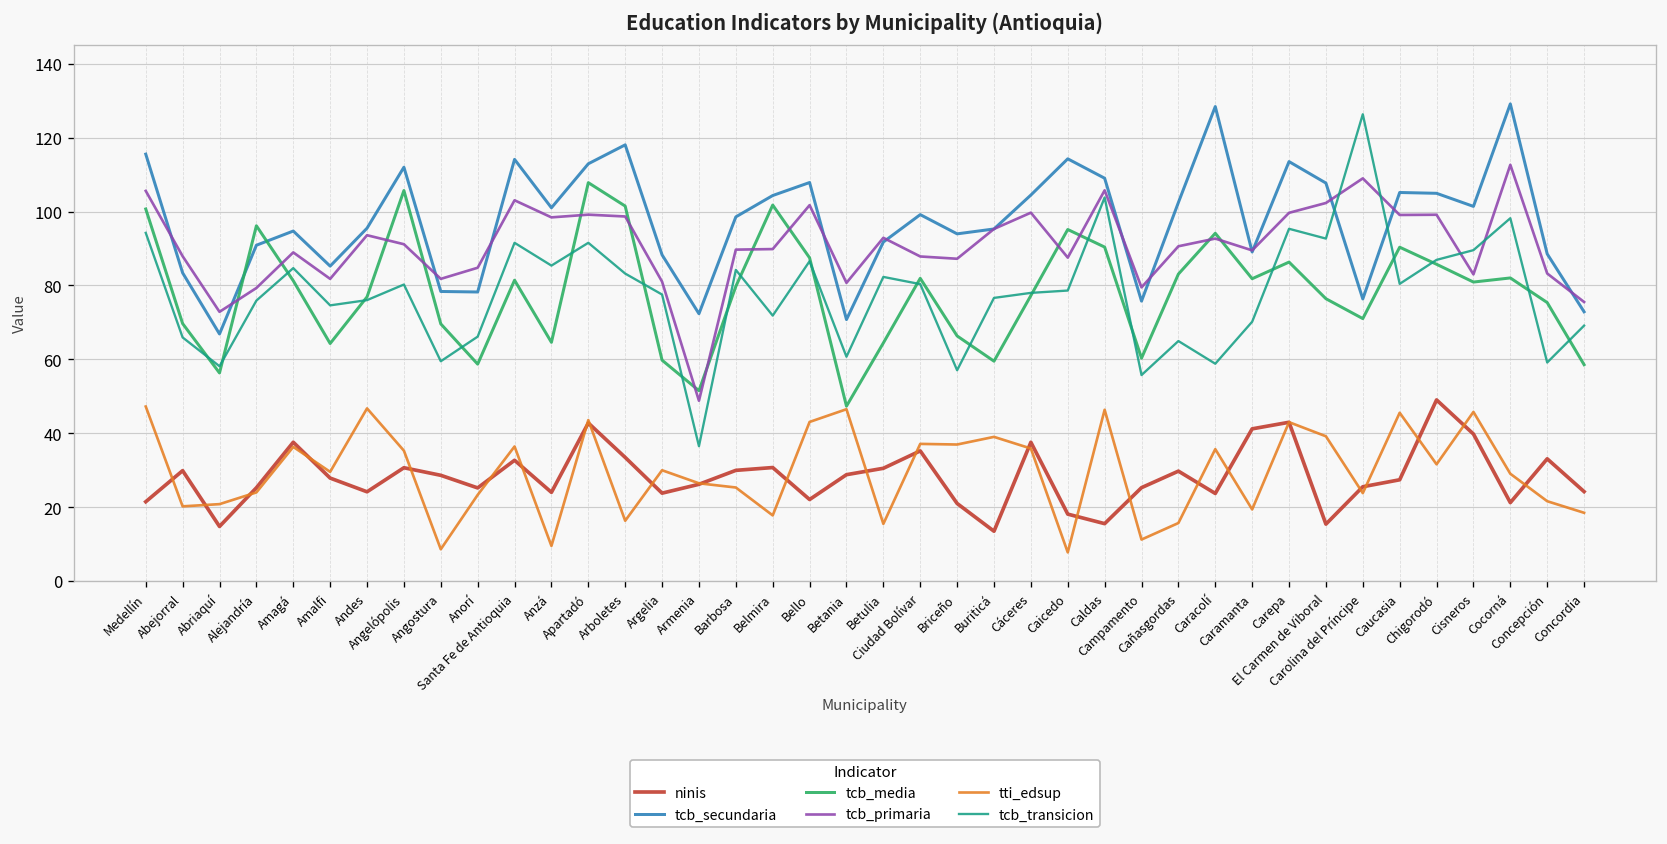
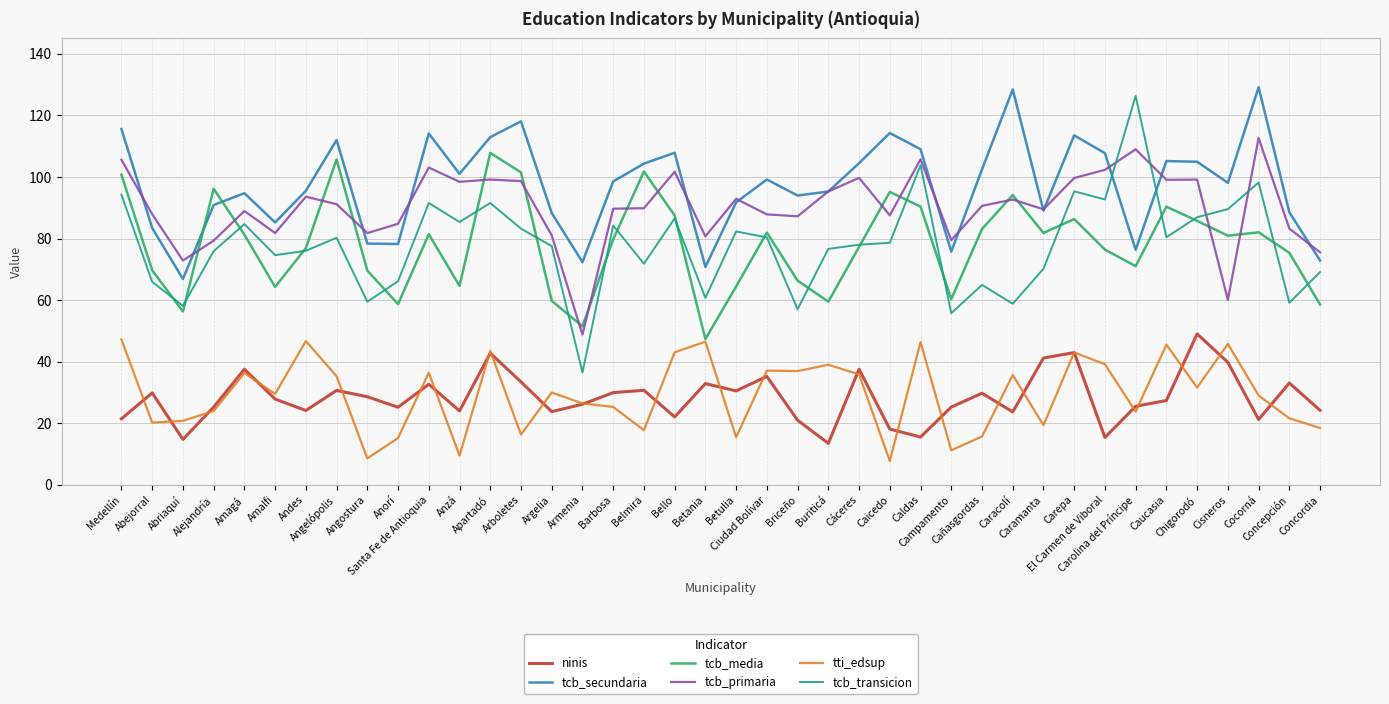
  {
    "ninis": {
      "Medellín": 21,
      "Abejorral": 30,
      "Abriaquí": 15,
      "Alejandría": 25,
      "Amagá": 38,
      "Amalfi": 28,
      "Andes": 24,
      "Angelópolis": 31,
      "Angostura": 29,
      "Anorí": 25,
      "Santa Fe de Antioquia": 33,
      "Anzá": 24,
      "Arboletes": 33,
      "Argelia": 24,
      "Barbosa": 30,
      "Belmira": 31,
      "Bello": 22,
-     "Betania": 29,
+     "Betania": 33,
      "Betulia": 31,
      "Ciudad Bolívar": 35,
      "Briceño": 21,
      "Buriticá": 14,
      "Cáceres": 38,
      "Caicedo": 18,
      "Caldas": 16,
      "Campamento": 25,
      "Cañasgordas": 30,
      "Caracolí": 24,
      "Caramanta": 41,
      "El Carmen de Viboral": 15,
      "Carolina del Príncipe": 26,
      "Caucasia": 27,
      "Chigorodó": 49,
      "Cisneros": 40,
      "Cocorná": 21,
      "Concepción": 33,
      "Concordia": 24
    },
    "tcb_secundaria": {
      "Medellín": 116,
      "Abejorral": 83,
      "Abriaquí": 67,
      "Alejandría": 91,
      "Amagá": 95,
      "Amalfi": 85,
      "Andes": 95,
      "Angelópolis": 112,
      "Angostura": 78,
      "Anorí": 78,
      "Santa Fe de Antioquia": 114,
      "Anzá": 101,
      "Apartadó": 113,
      "Arboletes": 118,
      "Argelia": 88,
      "Armenia": 72,
      "Barbosa": 99,
      "Belmira": 104,
      "Bello": 108,
      "Betania": 71,
      "Betulia": 92,
      "Ciudad Bolívar": 99,
      "Briceño": 94,
      "Cáceres": 104,
      "Caicedo": 114,
      "Caldas": 109,
      "Campamento": 76,
      "Cañasgordas": 102,
      "Caracolí": 128,
      "Carepa": 114,
      "El Carmen de Viboral": 108,
      "Carolina del Príncipe": 76,
      "Caucasia": 105,
      "Chigorodó": 105,
-     "Cisneros": 101,
+     "Cisneros": 98,
      "Cocorná": 129,
      "Concepción": 89,
      "Concordia": 73
    },
    "tcb_primaria": {
      "Medellín": 106,
      "Abejorral": 88,
      "Abriaquí": 73,
      "Alejandría": 79,
      "Amagá": 89,
      "Amalfi": 82,
      "Andes": 94,
      "Angelópolis": 91,
      "Angostura": 82,
      "Anorí": 85,
      "Santa Fe de Antioquia": 103,
      "Anzá": 98,
      "Apartadó": 99,
      "Arboletes": 99,
      "Argelia": 81,
      "Armenia": 49,
      "Barbosa": 90,
      "Belmira": 90,
      "Bello": 102,
      "Betania": 81,
      "Betulia": 93,
      "Ciudad Bolívar": 88,
      "Briceño": 87,
      "Cáceres": 100,
      "Caicedo": 88,
      "Caldas": 106,
      "Campamento": 79,
      "Cañasgordas": 91,
      "Caracolí": 93,
      "Carepa": 100,
      "El Carmen de Viboral": 102,
      "Carolina del Príncipe": 109,
      "Caucasia": 99,
      "Chigorodó": 99,
-     "Cisneros": 83,
+     "Cisneros": 60,
      "Cocorná": 113,
      "Concepción": 83,
      "Concordia": 76
    },
    "tti_edsup": {
      "Medellín": 47,
      "Abejorral": 20,
      "Abriaquí": 21,
      "Alejandría": 24,
      "Amagá": 36,
      "Amalfi": 30,
      "Andes": 47,
      "Angelópolis": 35,
      "Angostura": 9,
-     "Anorí": 23,
+     "Anorí": 15,
      "Santa Fe de Antioquia": 36,
      "Anzá": 10,
      "Arboletes": 16,
      "Argelia": 30,
      "Barbosa": 25,
      "Belmira": 18,
      "Bello": 43,
      "Betania": 47,
      "Betulia": 15,
      "Ciudad Bolívar": 37,
      "Briceño": 37,
      "Buriticá": 39,
      "Cáceres": 36,
      "Caicedo": 8,
      "Caldas": 46,
      "Campamento": 11,
      "Cañasgordas": 16,
      "Caracolí": 36,
      "Caramanta": 19,
      "El Carmen de Viboral": 39,
      "Carolina del Príncipe": 24,
      "Caucasia": 46,
      "Chigorodó": 32,
      "Cisneros": 46,
      "Cocorná": 29,
      "Concepción": 22,
      "Concordia": 18
    }
  }
